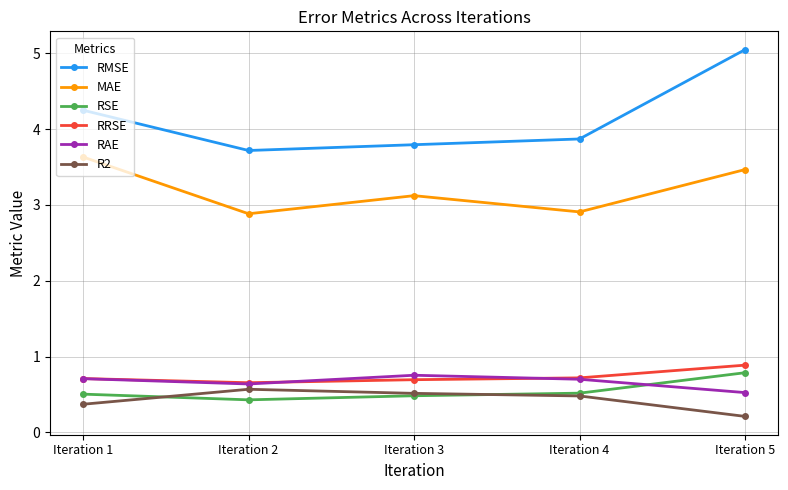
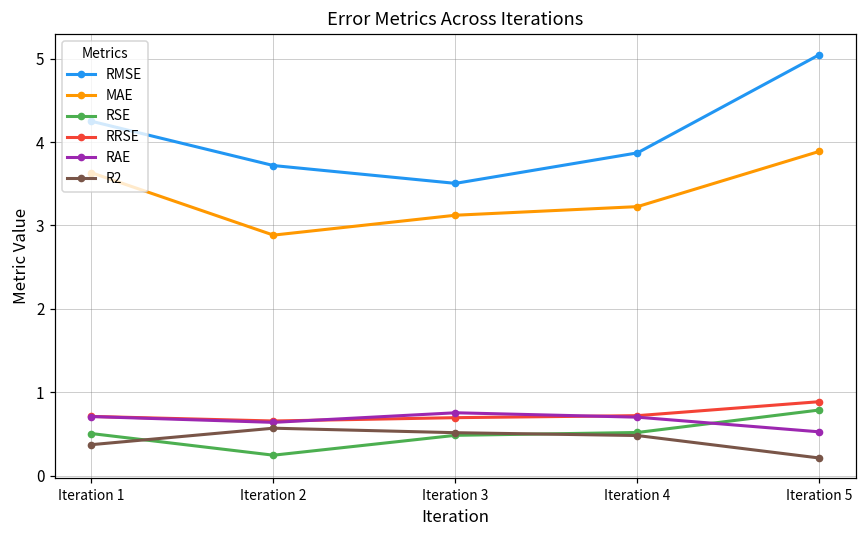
  {
    "RMSE": {
      "Iteration 2": 3.7,
-     "Iteration 3": 3.8,
+     "Iteration 3": 3.5,
      "Iteration 4": 3.9,
      "Iteration 5": 5.0
    },
    "MAE": {
      "Iteration 2": 2.9,
      "Iteration 3": 3.1,
-     "Iteration 4": 2.9,
-     "Iteration 5": 3.5
+     "Iteration 4": 3.2,
+     "Iteration 5": 3.9
    },
    "RSE": {
      "Iteration 1": 0.5,
-     "Iteration 2": 0.4,
+     "Iteration 2": 0.2,
      "Iteration 4": 0.5,
      "Iteration 5": 0.8
    },
    "RRSE": {
      "Iteration 3": 0.7,
      "Iteration 5": 0.9
    },
    "RAE": {
      "Iteration 3": 0.8,
      "Iteration 5": 0.5
    },
    "R2": {
      "Iteration 1": 0.4,
      "Iteration 2": 0.6,
      "Iteration 4": 0.5,
      "Iteration 5": 0.2
    }
  }
